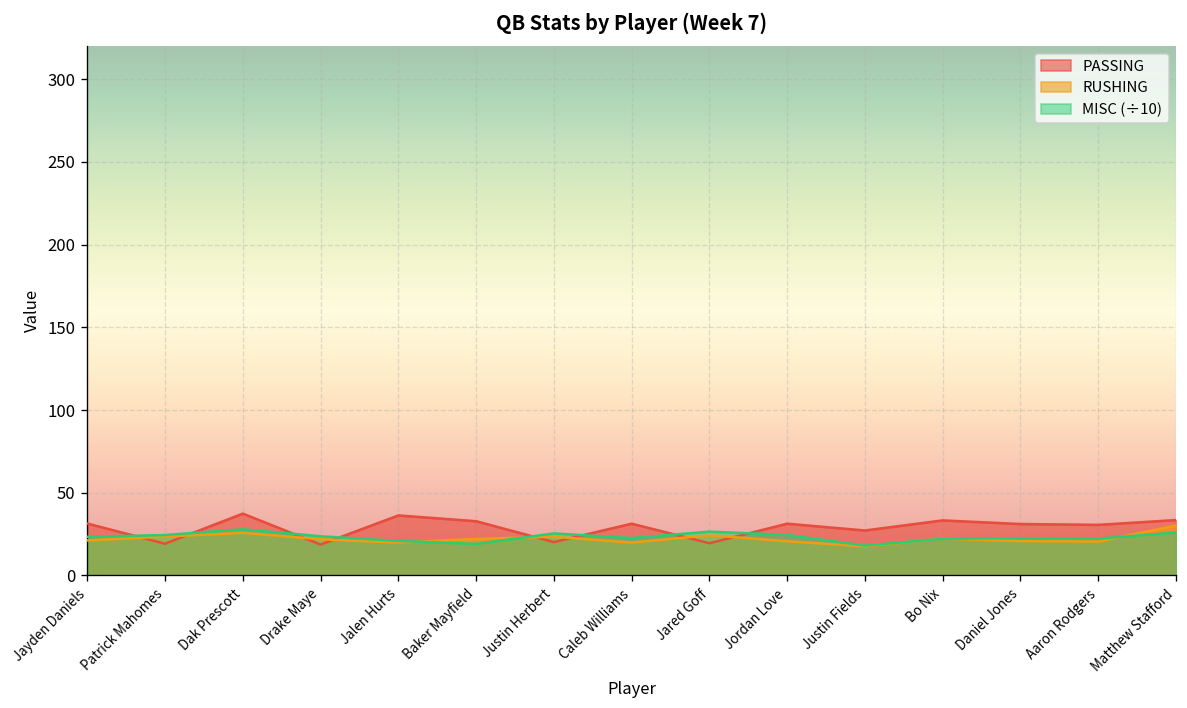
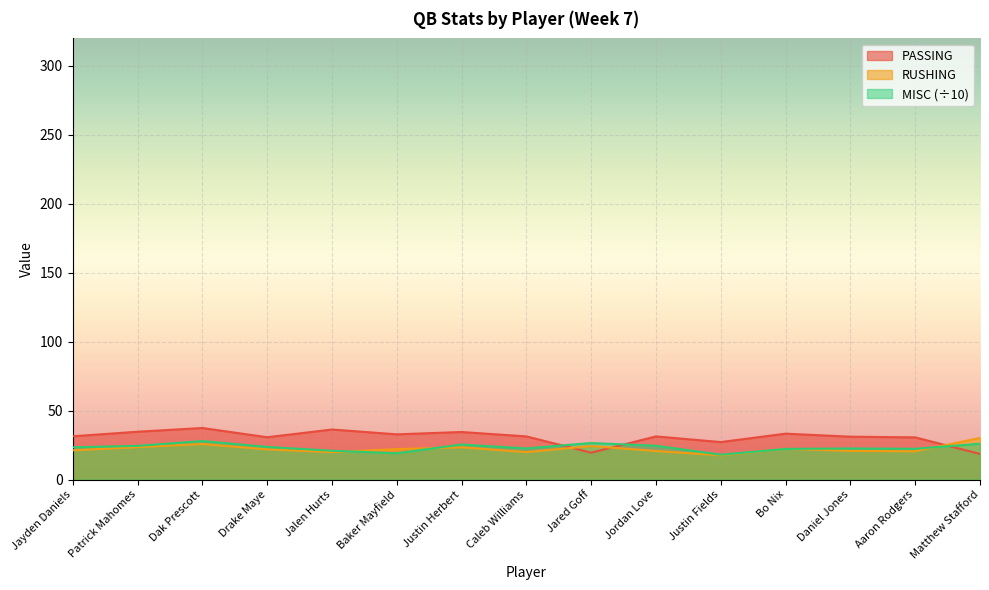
  {
    "PASSING": {
      "Jayden Daniels": 31,
-     "Patrick Mahomes": 19,
+     "Patrick Mahomes": 35,
      "Dak Prescott": 37,
-     "Drake Maye": 19,
+     "Drake Maye": 31,
      "Jalen Hurts": 36,
      "Baker Mayfield": 33,
-     "Justin Herbert": 20,
+     "Justin Herbert": 35,
      "Caleb Williams": 31,
      "Jared Goff": 20,
      "Jordan Love": 31,
      "Justin Fields": 27,
      "Bo Nix": 33,
      "Daniel Jones": 31,
      "Aaron Rodgers": 31,
-     "Matthew Stafford": 34
+     "Matthew Stafford": 19
    },
    "RUSHING": {
      "Jayden Daniels": 21,
      "Dak Prescott": 26,
      "Baker Mayfield": 22,
      "Justin Herbert": 23,
      "Caleb Williams": 20,
      "Jared Goff": 24,
      "Jordan Love": 21,
      "Matthew Stafford": 30
    },
    "MISC (÷10)": {
      "Jayden Daniels": 23,
      "Dak Prescott": 28,
      "Baker Mayfield": 19,
      "Justin Herbert": 25,
      "Caleb Williams": 23,
      "Jared Goff": 27,
      "Jordan Love": 25,
      "Matthew Stafford": 26
    }
  }
